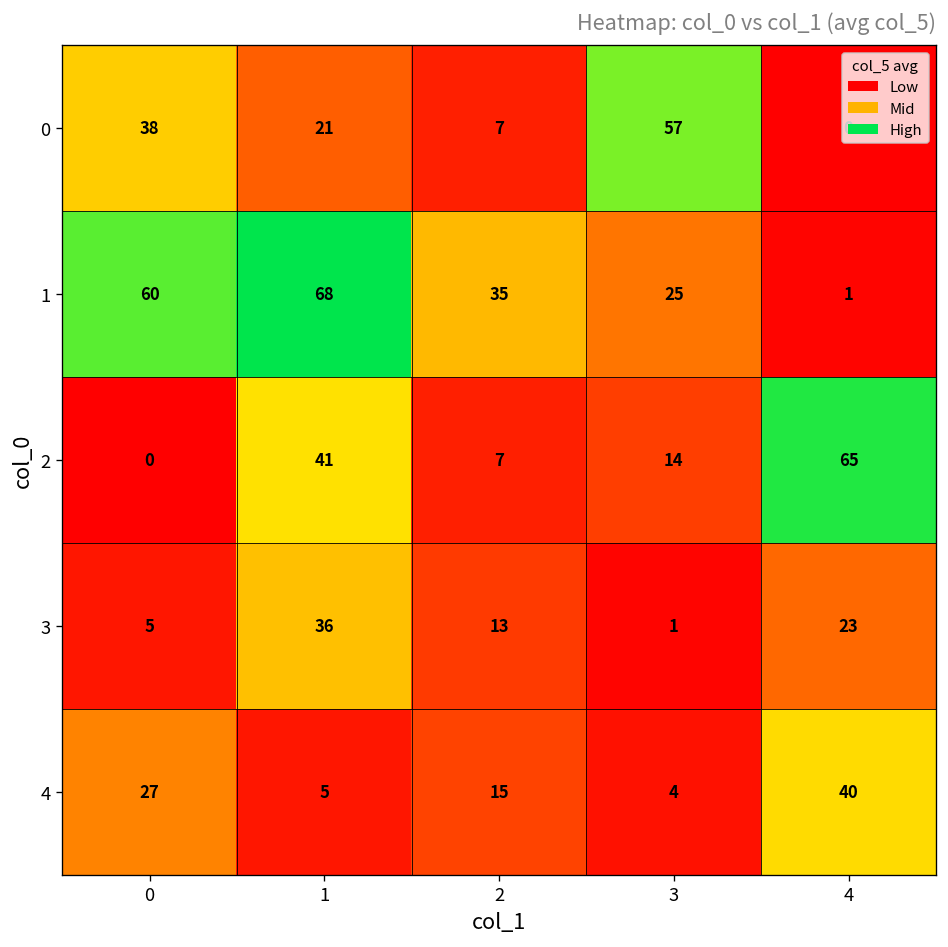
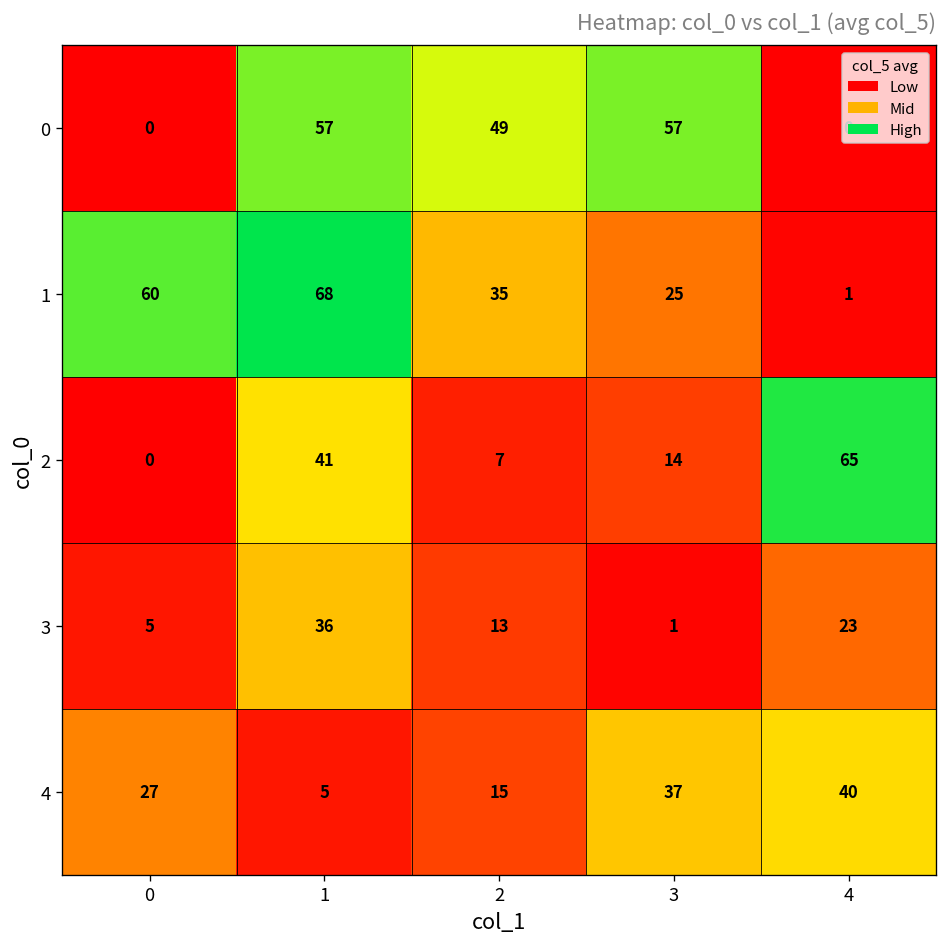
  {
    "0": {
-     "0": 38,
-     "1": 21,
-     "2": 7,
+     "0": 0,
+     "1": 57,
+     "2": 49,
      "3": 57
    },
    "1": {
      "0": 60,
      "1": 68,
      "2": 35,
      "3": 25,
      "4": 1
    },
    "2": {
      "0": 0,
      "1": 41,
      "2": 7,
      "3": 14,
      "4": 65
    },
    "3": {
      "0": 5,
      "1": 36,
      "2": 13,
      "3": 1,
      "4": 23
    },
    "4": {
      "0": 27,
      "1": 5,
      "2": 15,
-     "3": 4,
+     "3": 37,
      "4": 40
    }
  }
